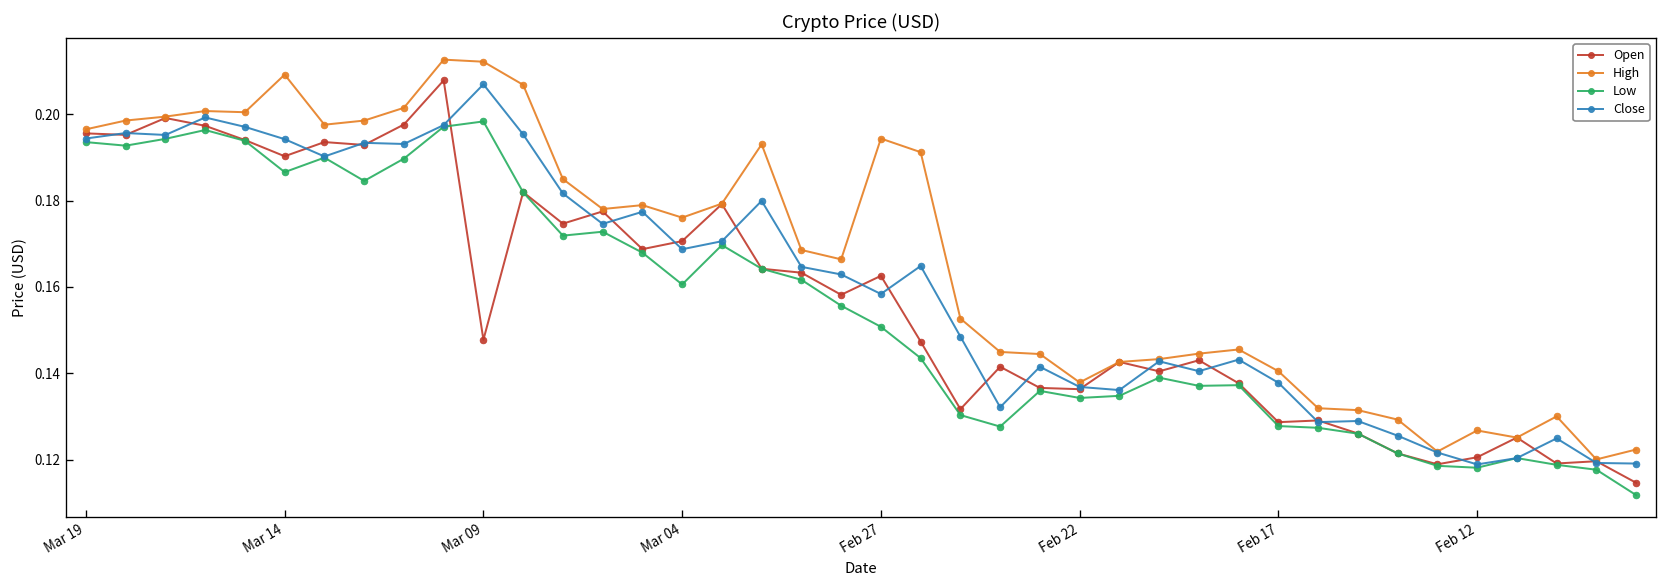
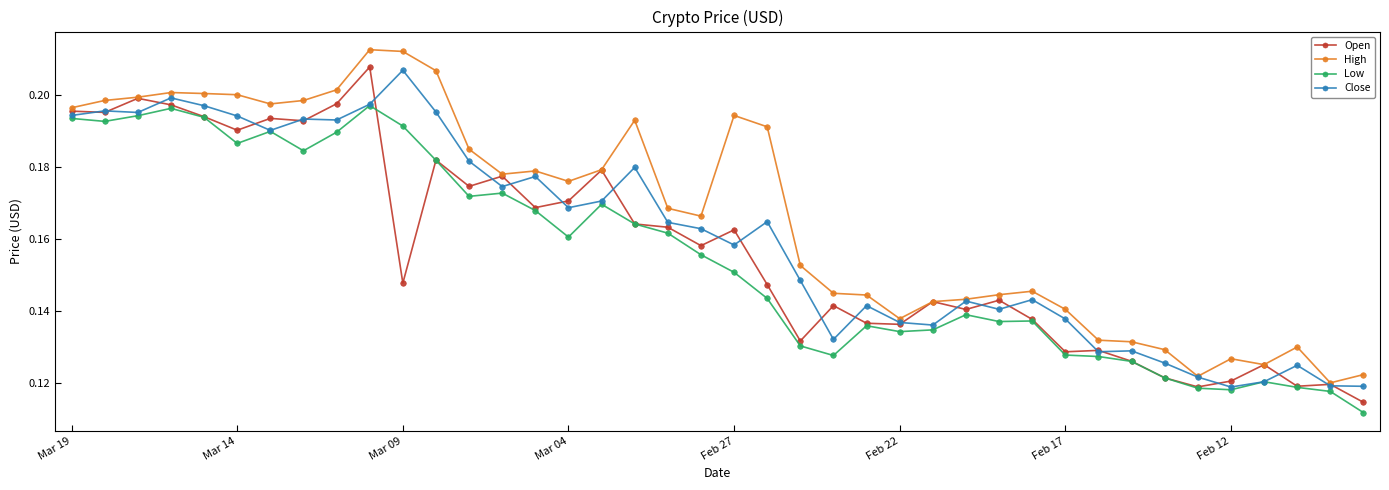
  {
    "Open": {
      "Mar 19": 0.196,
      "Mar 14": 0.190,
      "Mar 09": 0.148,
      "Mar 04": 0.171,
      "Feb 27": 0.163,
      "Feb 17": 0.129,
      "Feb 12": 0.121
    },
    "High": {
      "Mar 19": 0.197,
-     "Mar 14": 0.209,
+     "Mar 14": 0.200,
      "Mar 09": 0.212,
      "Mar 04": 0.176,
      "Feb 27": 0.194,
      "Feb 22": 0.138,
      "Feb 17": 0.140,
      "Feb 12": 0.127
    },
    "Low": {
      "Mar 19": 0.194,
      "Mar 14": 0.187,
-     "Mar 09": 0.198,
+     "Mar 09": 0.191,
      "Mar 04": 0.161,
      "Feb 27": 0.151,
      "Feb 22": 0.134,
      "Feb 17": 0.128,
      "Feb 12": 0.118
    },
    "Close": {
      "Mar 19": 0.194,
      "Mar 14": 0.194,
      "Mar 09": 0.207,
      "Mar 04": 0.169,
      "Feb 27": 0.158,
      "Feb 17": 0.138,
      "Feb 12": 0.119
    }
  }
